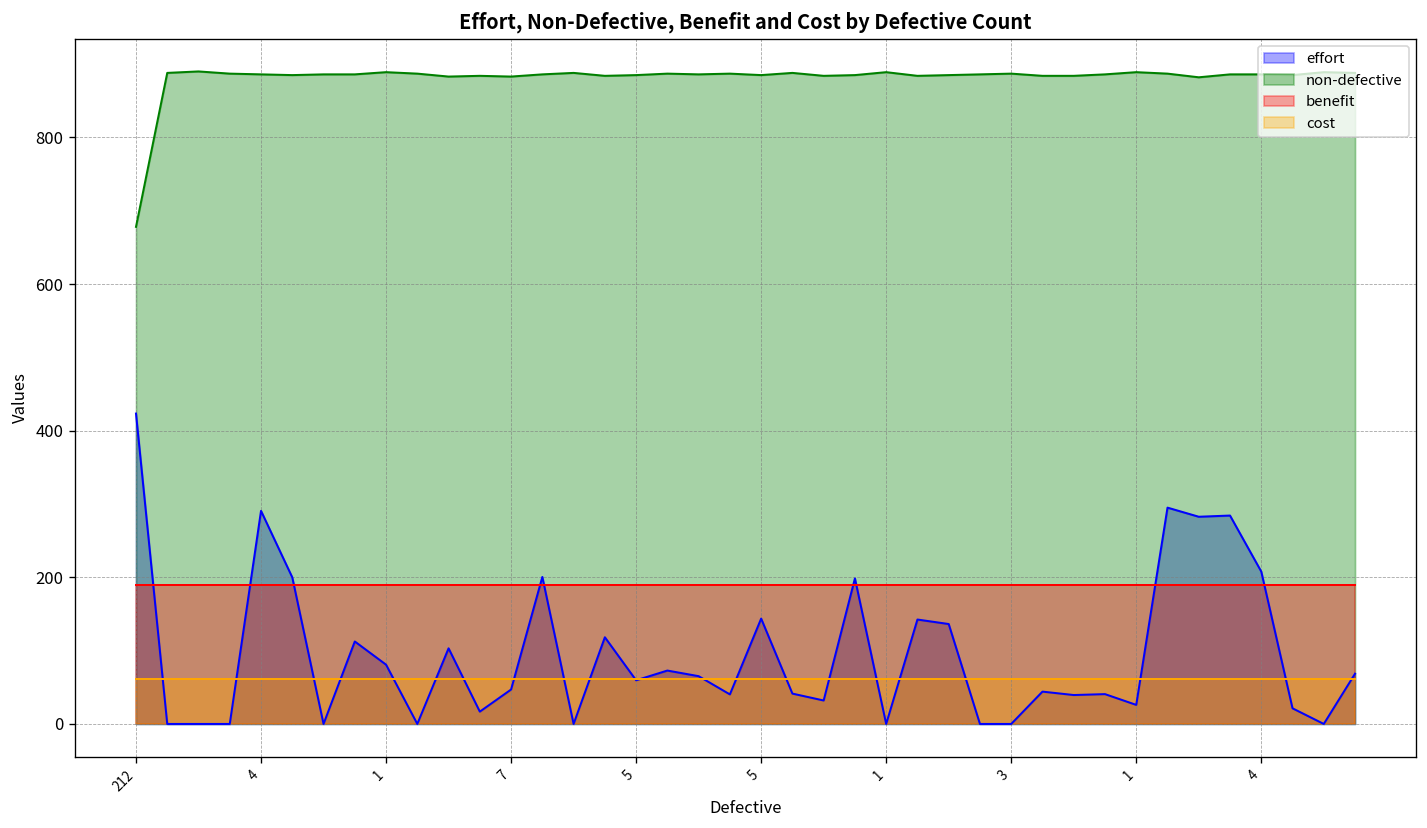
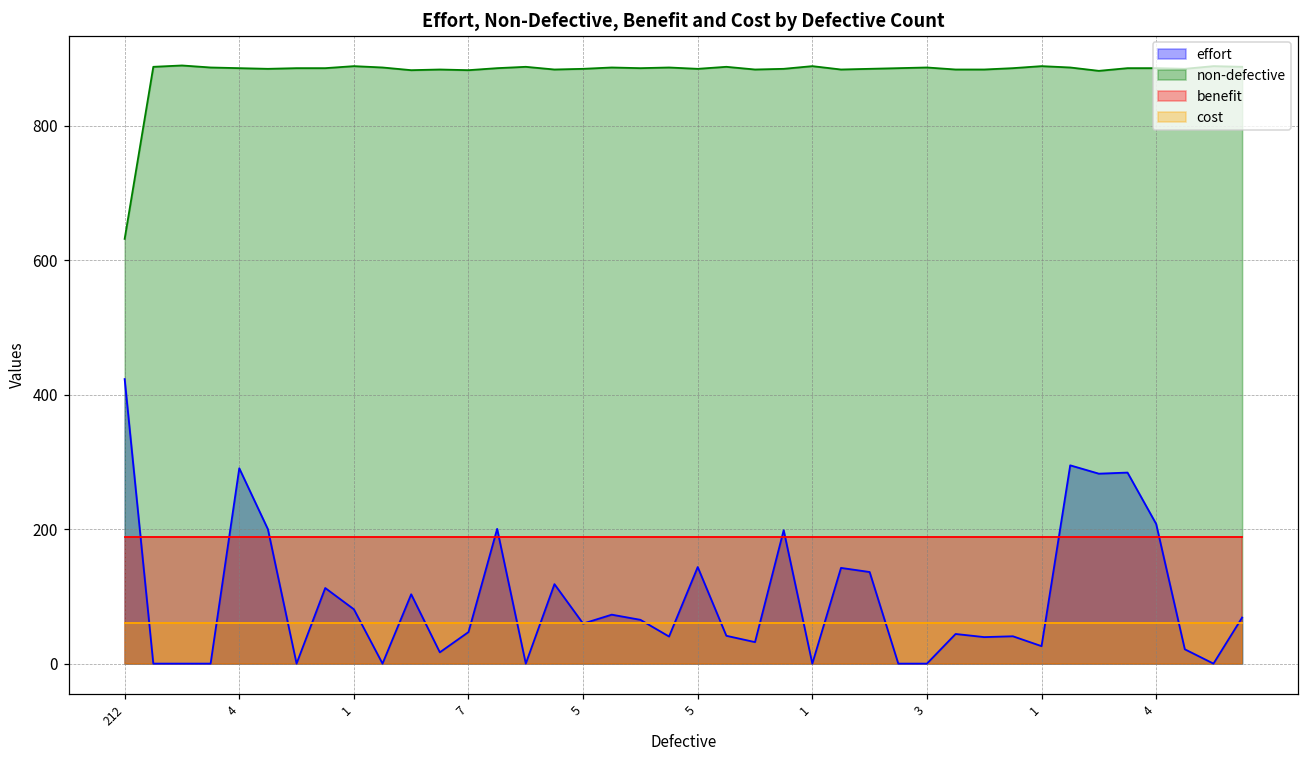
  {
    "effort": {
      "212": 420
    },
    "non-defective": {
-     "212": 680
+     "212": 630
    },
    "benefit": {
      "212": 190
    },
    "cost": {
      "212": 60
    }
  }
